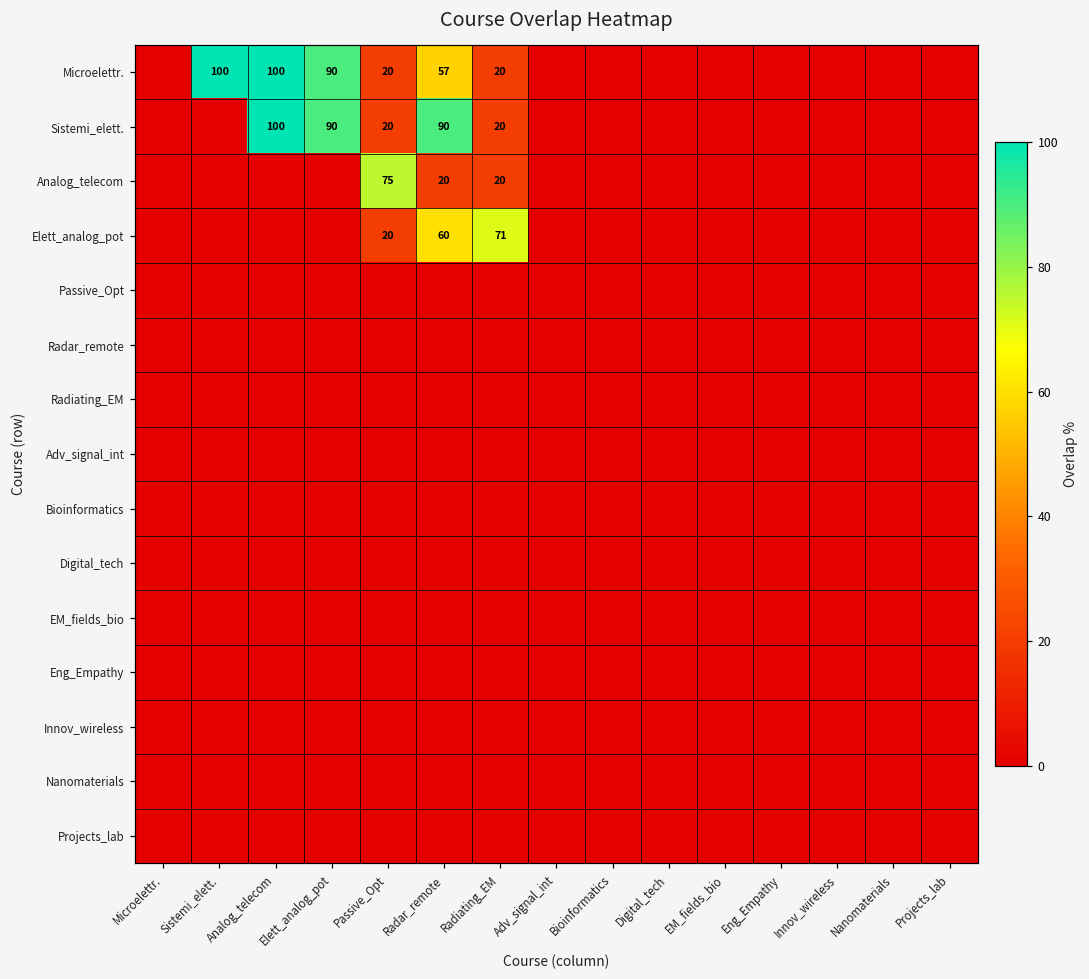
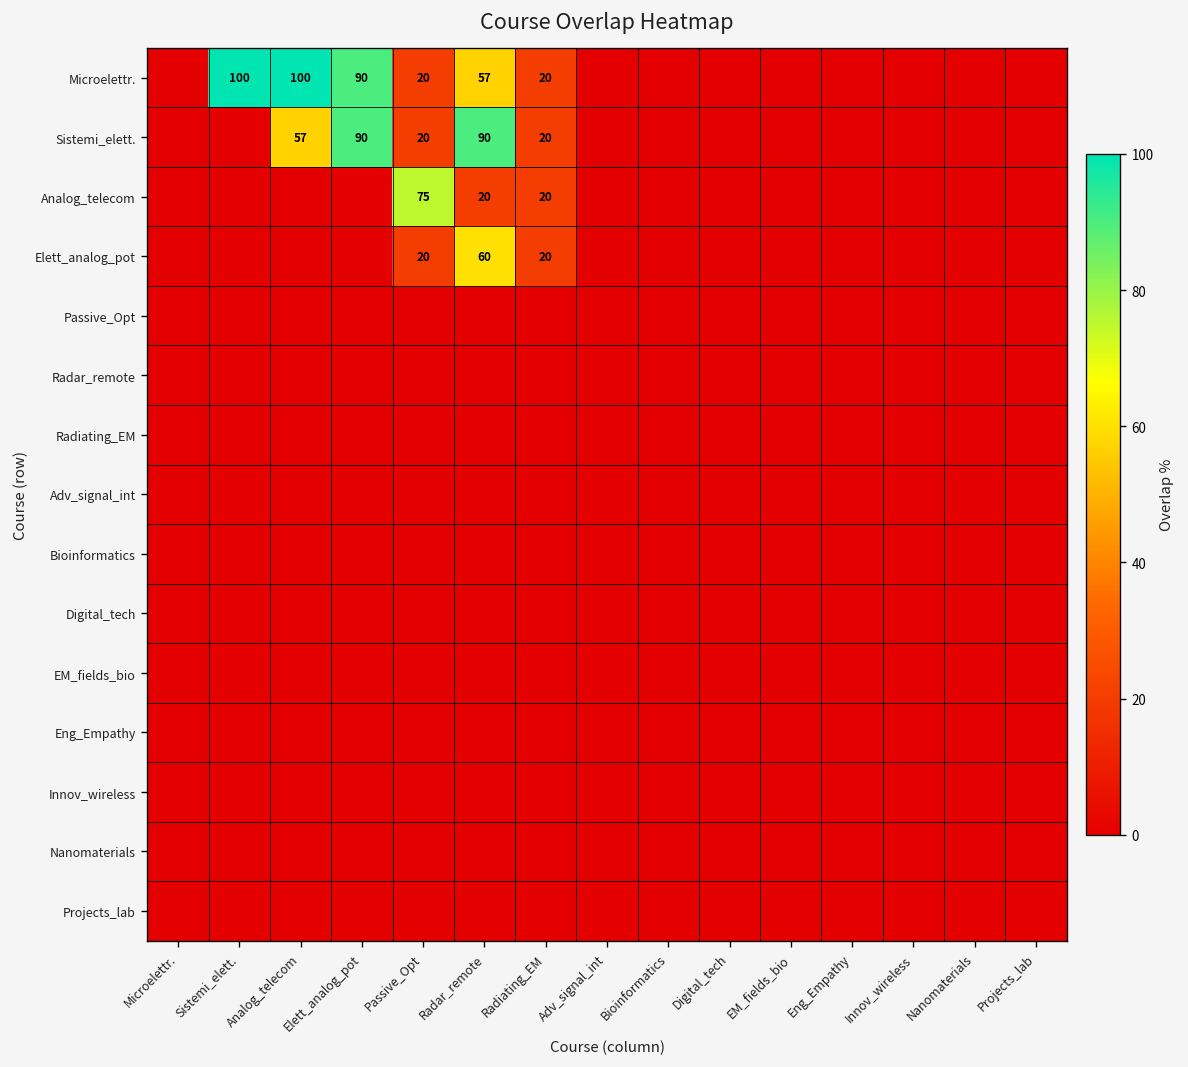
  {
    "Microelettr.": {
      "Sistemi_elett.": 100,
      "Analog_telecom": 100,
      "Elett_analog_pot": 90,
      "Passive_Opt": 20,
      "Radar_remote": 57,
      "Radiating_EM": 20
    },
    "Sistemi_elett.": {
-     "Analog_telecom": 100,
+     "Analog_telecom": 57,
      "Elett_analog_pot": 90,
      "Passive_Opt": 20,
      "Radar_remote": 90,
      "Radiating_EM": 20
    },
    "Analog_telecom": {
      "Passive_Opt": 75,
      "Radar_remote": 20,
      "Radiating_EM": 20
    },
    "Elett_analog_pot": {
      "Passive_Opt": 20,
      "Radar_remote": 60,
-     "Radiating_EM": 71
+     "Radiating_EM": 20
    }
  }
